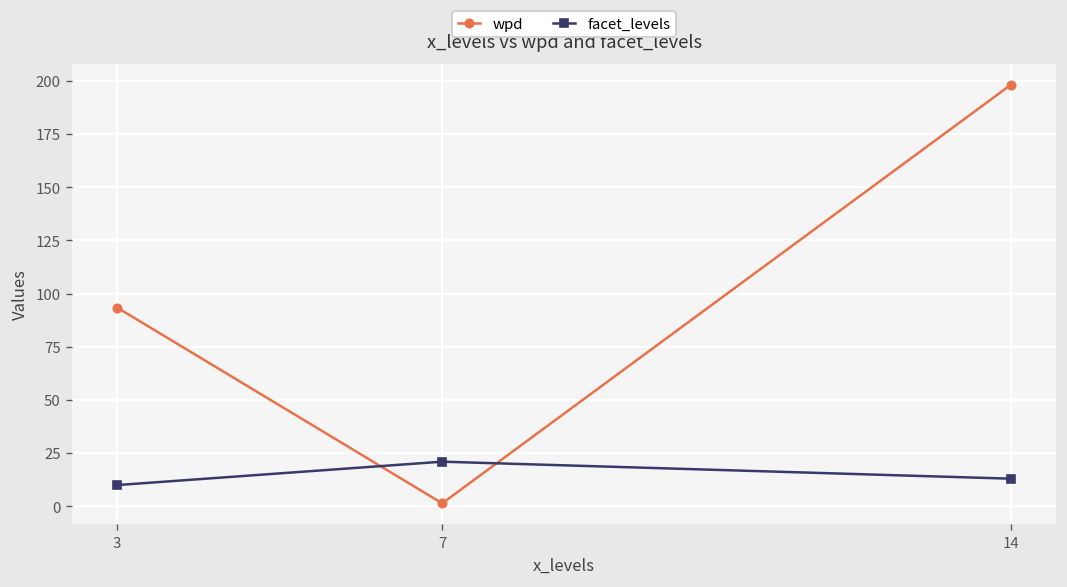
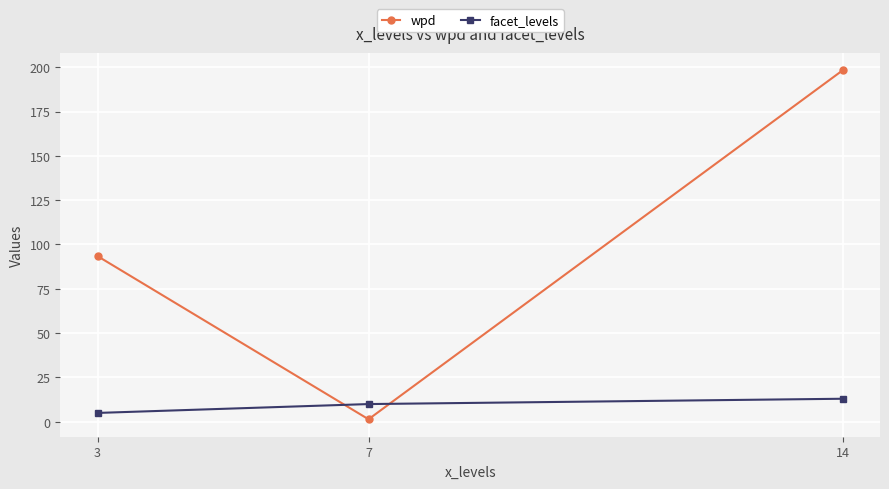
  {
    "wpd": {
      "3": 93,
      "7": 1,
      "14": 198
    },
    "facet_levels": {
-     "3": 10,
-     "7": 21,
+     "3": 5,
+     "7": 10,
      "14": 13
    }
  }
